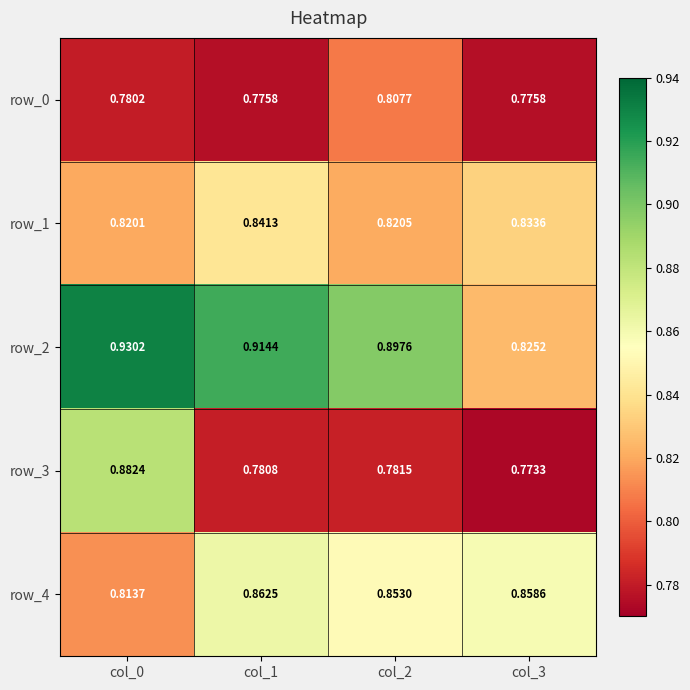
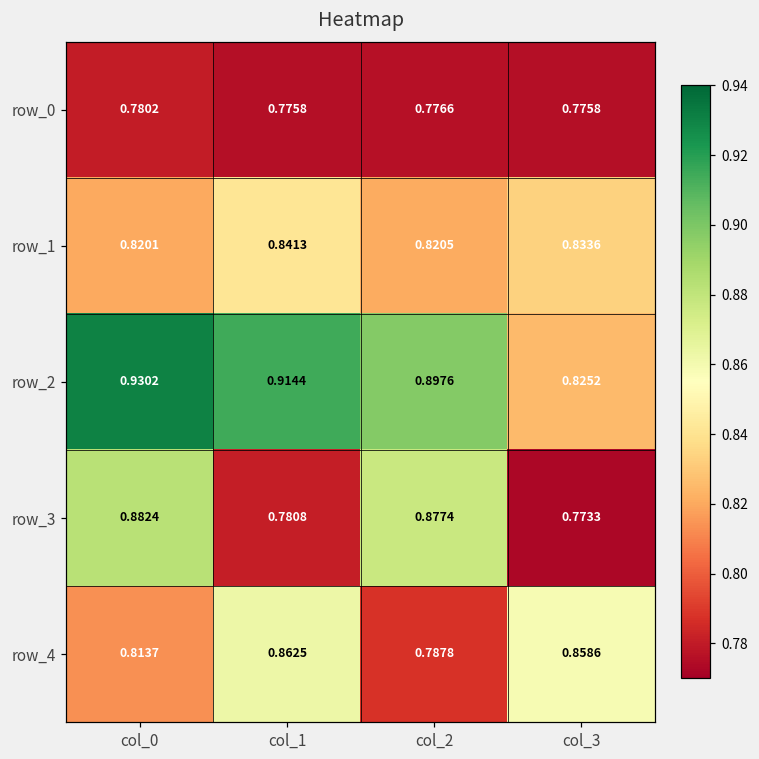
  {
    "row_0": {
      "col_0": 0.7802,
      "col_1": 0.7758,
-     "col_2": 0.8077,
+     "col_2": 0.7766,
      "col_3": 0.7758
    },
    "row_1": {
      "col_0": 0.8201,
      "col_1": 0.8413,
      "col_2": 0.8205,
      "col_3": 0.8336
    },
    "row_2": {
      "col_0": 0.9302,
      "col_1": 0.9144,
      "col_2": 0.8976,
      "col_3": 0.8252
    },
    "row_3": {
      "col_0": 0.8824,
      "col_1": 0.7808,
-     "col_2": 0.7815,
+     "col_2": 0.8774,
      "col_3": 0.7733
    },
    "row_4": {
      "col_0": 0.8137,
      "col_1": 0.8625,
-     "col_2": 0.8530,
+     "col_2": 0.7878,
      "col_3": 0.8586
    }
  }
